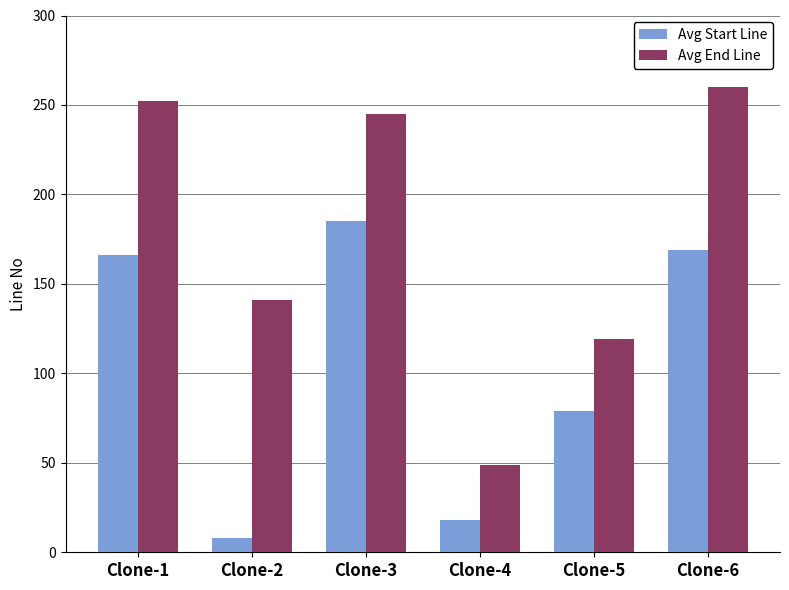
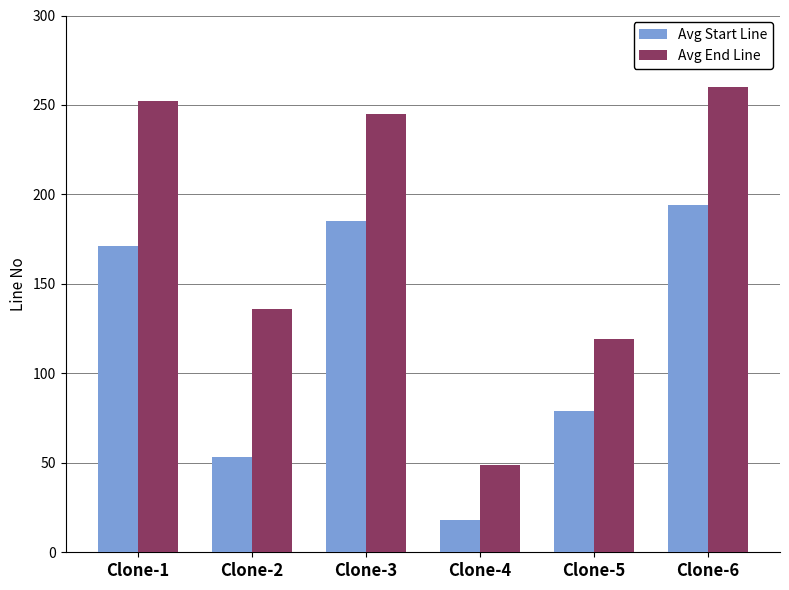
  {
    "Avg Start Line": {
-     "Clone-1": 166,
-     "Clone-2": 8,
+     "Clone-1": 171,
+     "Clone-2": 53,
      "Clone-3": 185,
      "Clone-4": 18,
      "Clone-5": 79,
-     "Clone-6": 169
+     "Clone-6": 194
    },
    "Avg End Line": {
      "Clone-1": 252,
-     "Clone-2": 141,
+     "Clone-2": 136,
      "Clone-3": 245,
      "Clone-4": 49,
      "Clone-5": 119,
      "Clone-6": 260
    }
  }
